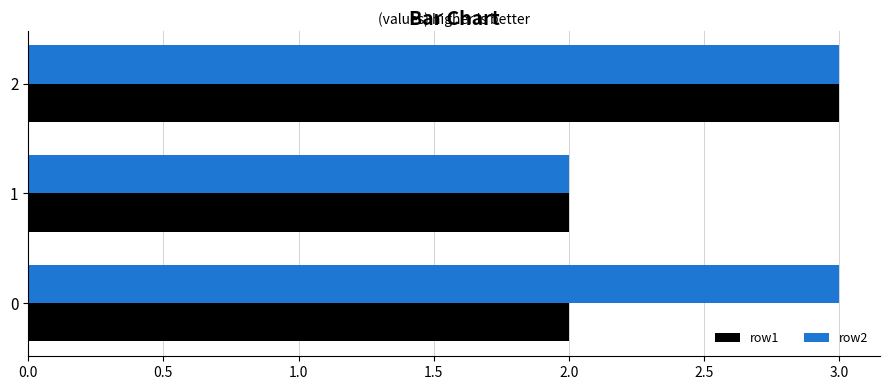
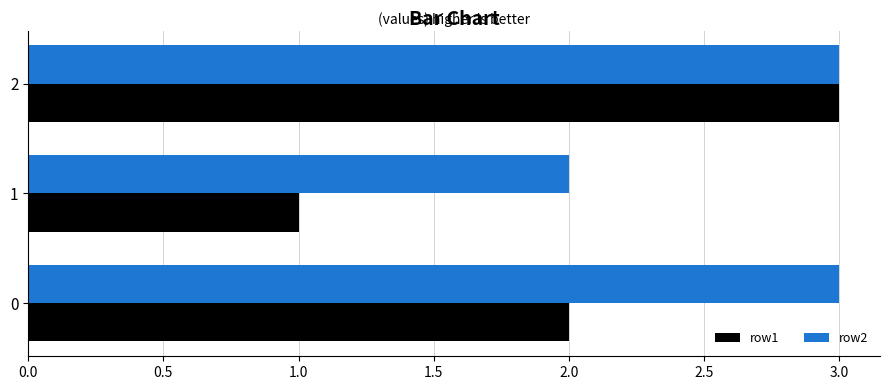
  {
    "row1": {
      "2": 3,
-     "1": 2,
+     "1": 1,
      "0": 2
    },
    "row2": {
      "2": 3,
      "1": 2,
      "0": 3
    }
  }
